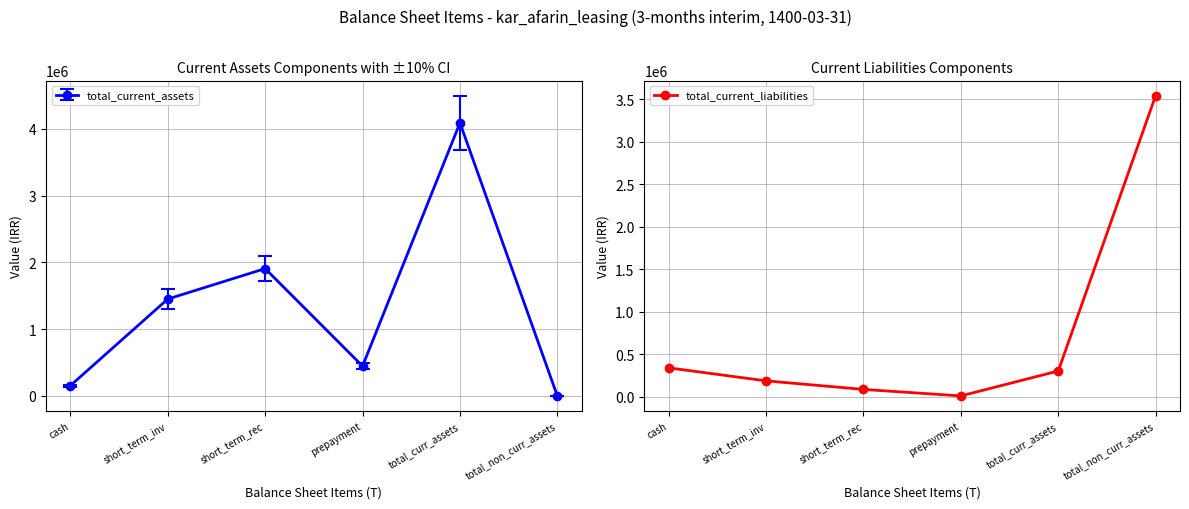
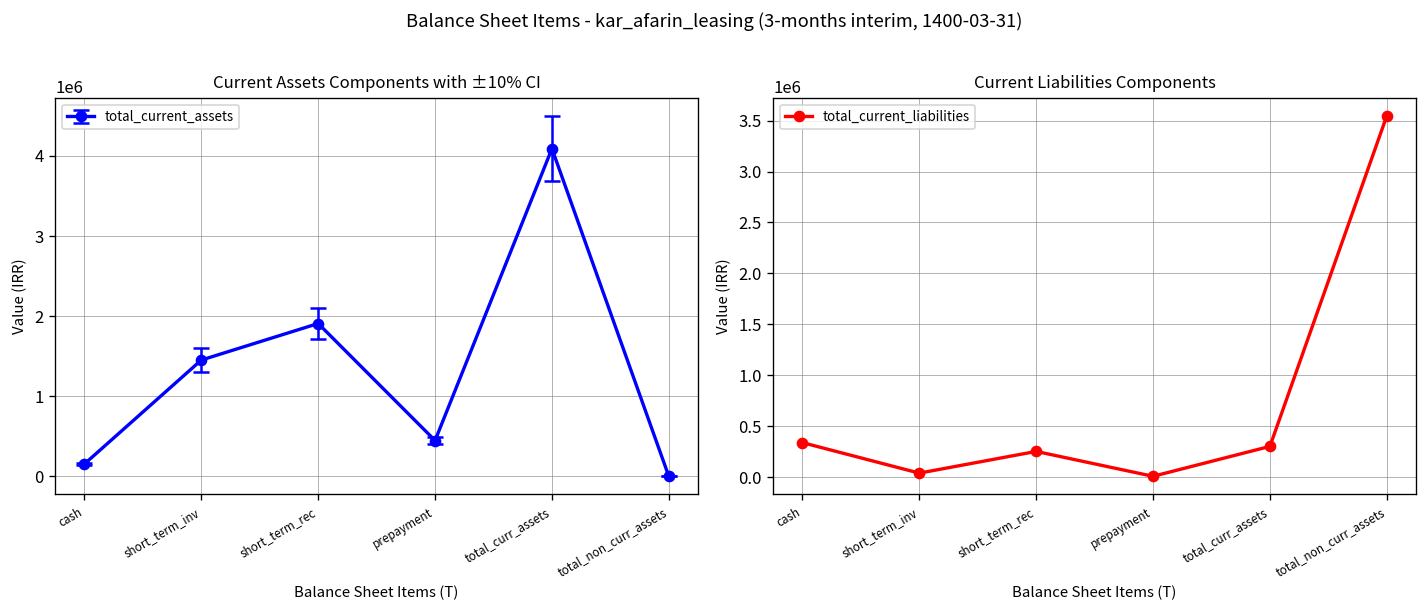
  {
    "Current Liabilities Components": {
      "cash": 300000,
-     "short_term_inv": 200000,
-     "short_term_rec": 100000,
+     "short_term_inv": 0,
+     "short_term_rec": 300000,
      "prepayment": 0,
      "total_curr_assets": 300000,
      "total_non_curr_assets": 3500000
    }
  }
